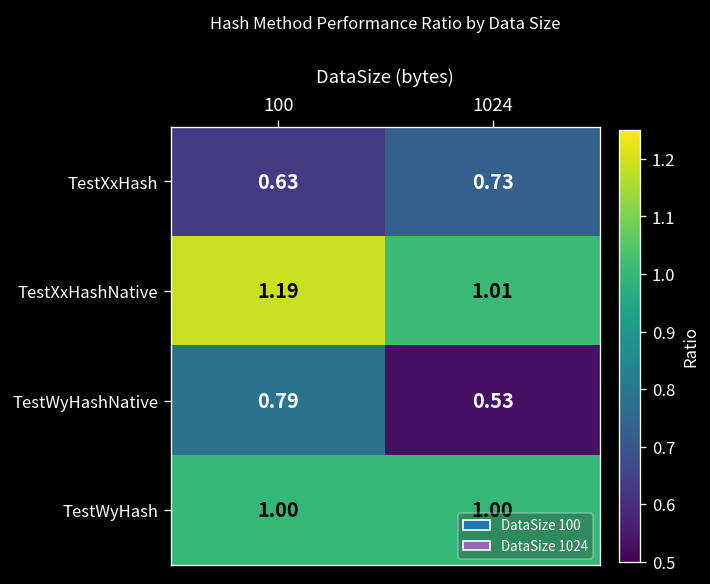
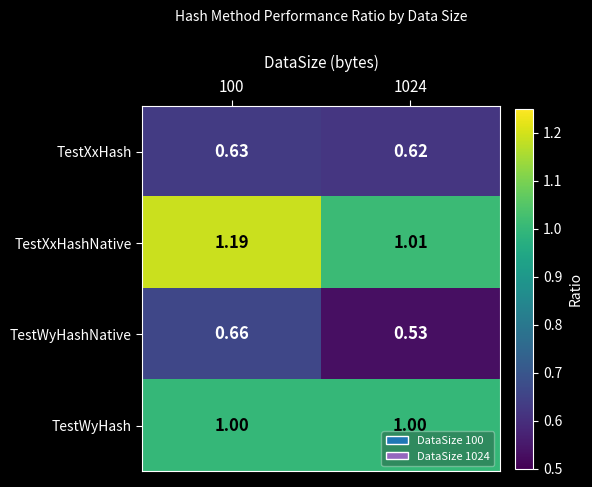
  {
    "TestXxHash": {
      "100": 0.63,
-     "1024": 0.73
+     "1024": 0.62
    },
    "TestXxHashNative": {
      "100": 1.19,
      "1024": 1.01
    },
    "TestWyHashNative": {
-     "100": 0.79,
+     "100": 0.66,
      "1024": 0.53
    },
    "TestWyHash": {
      "100": 1.00
    }
  }
